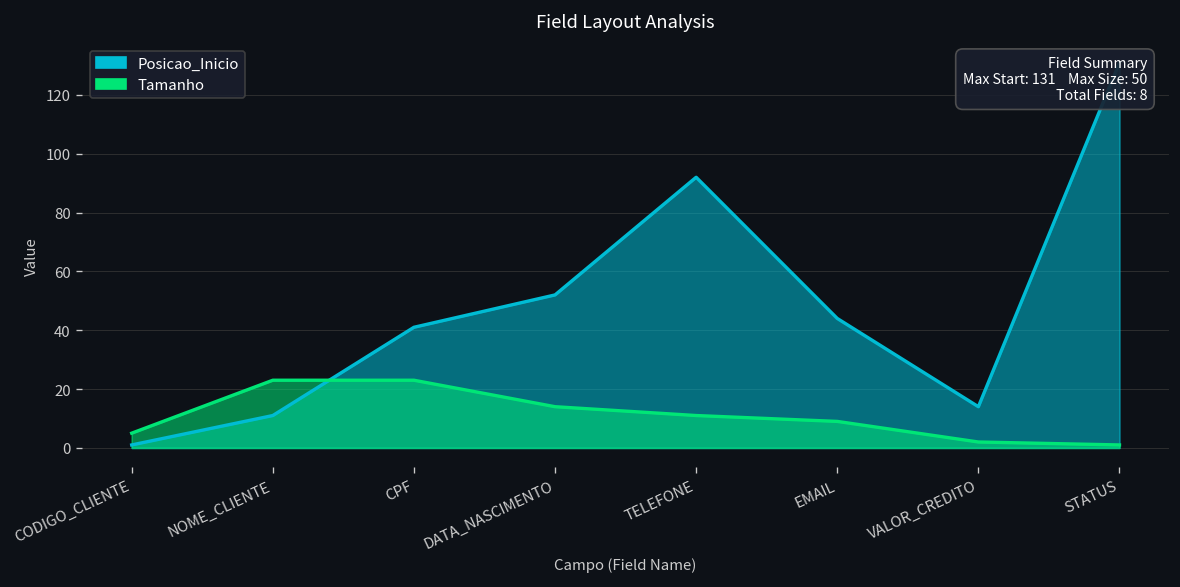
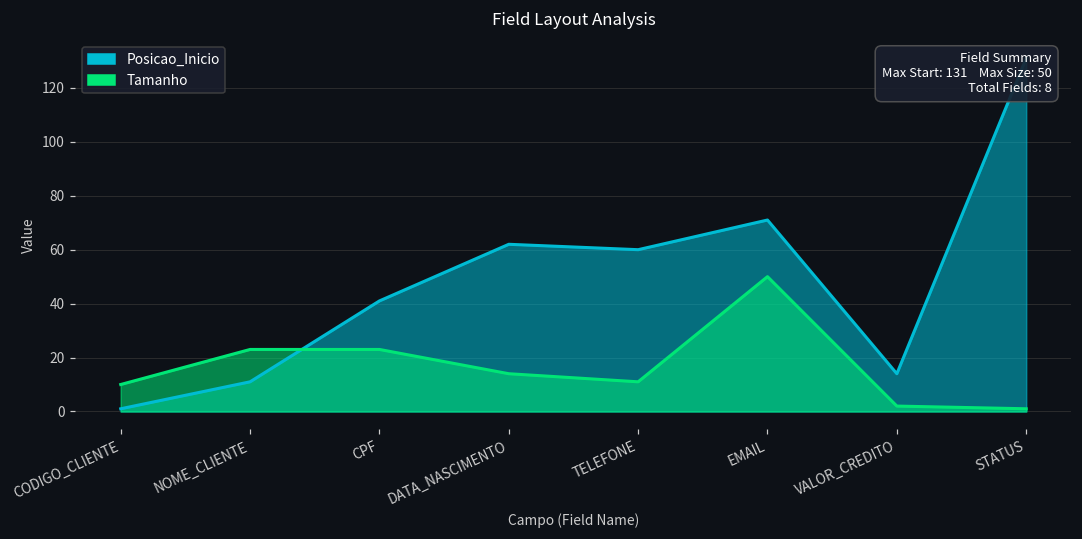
  {
    "Posicao_Inicio": {
      "CODIGO_CLIENTE": 1,
      "NOME_CLIENTE": 11,
      "CPF": 41,
-     "DATA_NASCIMENTO": 52,
-     "TELEFONE": 92,
-     "EMAIL": 44,
+     "DATA_NASCIMENTO": 62,
+     "TELEFONE": 60,
+     "EMAIL": 71,
      "VALOR_CREDITO": 14
    },
    "Tamanho": {
-     "CODIGO_CLIENTE": 5,
+     "CODIGO_CLIENTE": 10,
      "NOME_CLIENTE": 23,
      "CPF": 23,
      "DATA_NASCIMENTO": 14,
      "TELEFONE": 11,
-     "EMAIL": 9,
+     "EMAIL": 50,
      "VALOR_CREDITO": 2,
      "STATUS": 1
    }
  }
